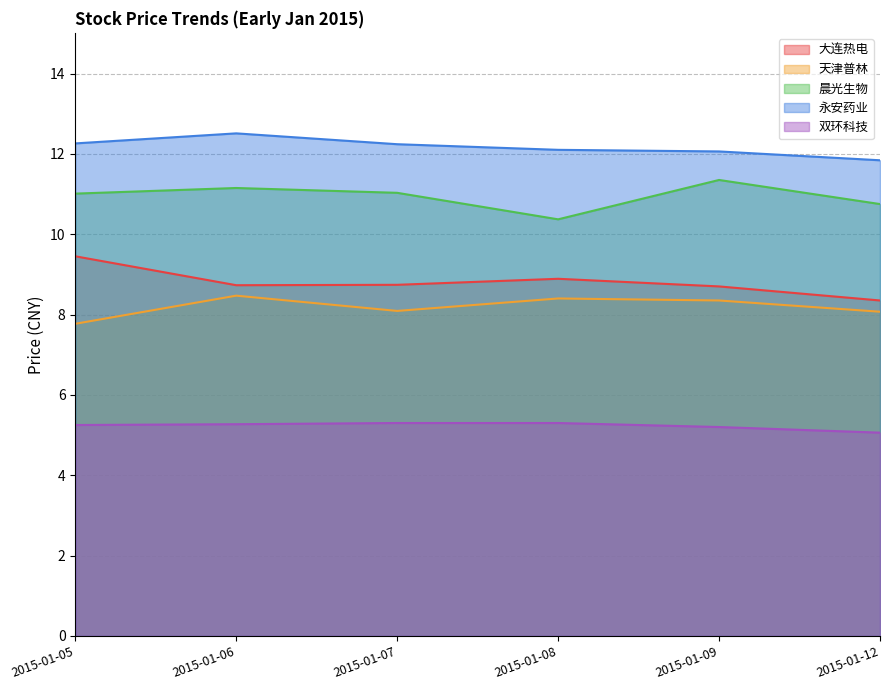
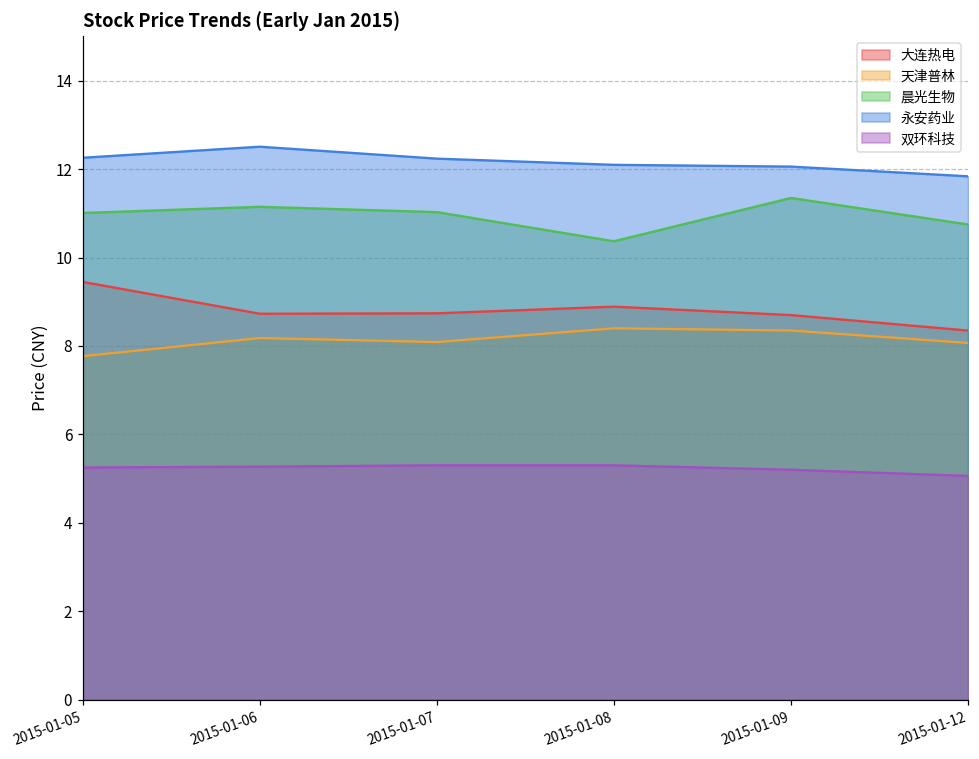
  {
    "大连热电": {
      "2015-01-05": 9.5,
      "2015-01-06": 8.7,
      "2015-01-07": 8.7,
      "2015-01-08": 8.9,
      "2015-01-09": 8.7,
      "2015-01-12": 8.4
    },
    "天津普林": {
      "2015-01-05": 7.8,
-     "2015-01-06": 8.5,
+     "2015-01-06": 8.2,
      "2015-01-07": 8.1,
      "2015-01-08": 8.4,
      "2015-01-09": 8.4,
      "2015-01-12": 8.1
    },
    "晨光生物": {
      "2015-01-05": 11.0,
      "2015-01-06": 11.2,
      "2015-01-07": 11.0,
      "2015-01-08": 10.4,
      "2015-01-09": 11.4,
      "2015-01-12": 10.8
    },
    "永安药业": {
      "2015-01-05": 12.3,
      "2015-01-06": 12.5,
      "2015-01-07": 12.2,
      "2015-01-08": 12.1,
      "2015-01-09": 12.1,
      "2015-01-12": 11.8
    },
    "双环科技": {
      "2015-01-05": 5.3,
      "2015-01-06": 5.3,
      "2015-01-07": 5.3,
      "2015-01-08": 5.3,
      "2015-01-09": 5.2,
      "2015-01-12": 5.1
    }
  }
